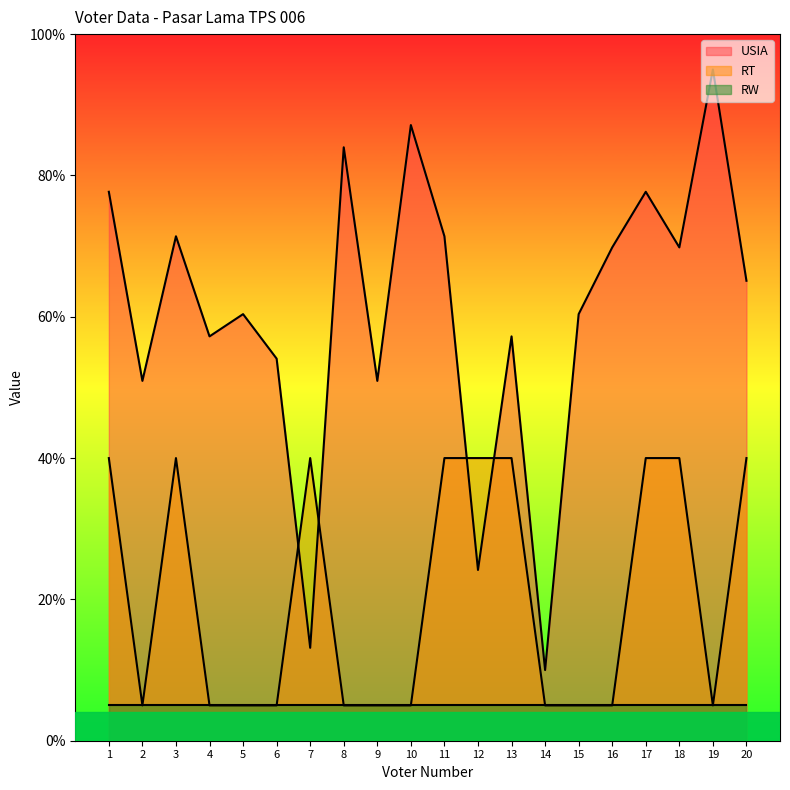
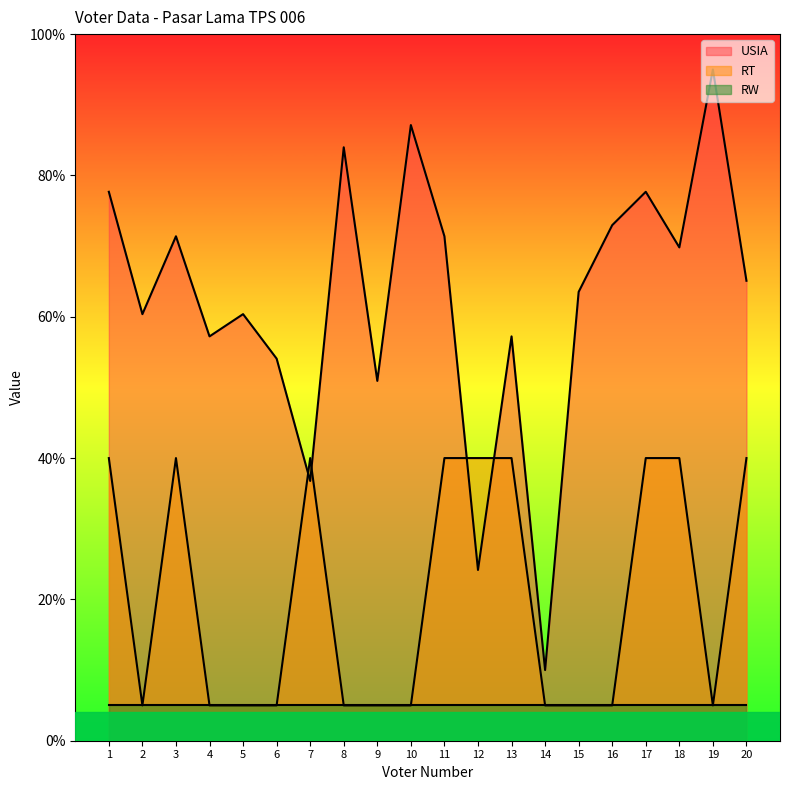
  {
    "USIA": {
      "1": "78%",
-     "2": "51%",
+     "2": "60%",
      "3": "71%",
      "4": "57%",
      "5": "60%",
      "6": "54%",
-     "7": "13%",
+     "7": "37%",
      "8": "84%",
      "9": "51%",
      "10": "87%",
      "11": "71%",
      "12": "24%",
      "13": "57%",
      "14": "10%",
-     "15": "60%",
-     "16": "70%",
+     "15": "64%",
+     "16": "73%",
      "17": "78%",
      "18": "70%",
      "20": "65%"
    },
    "RT": {
      "1": "40%",
      "3": "40%",
      "7": "40%",
      "11": "40%",
      "12": "40%",
      "13": "40%",
      "17": "40%",
      "18": "40%",
      "20": "40%"
    },
    "RW": {
      "1": "5%",
      "3": "5%",
      "7": "5%",
      "11": "5%",
      "12": "5%",
      "13": "5%",
      "17": "5%",
      "18": "5%",
      "20": "5%"
    }
  }
